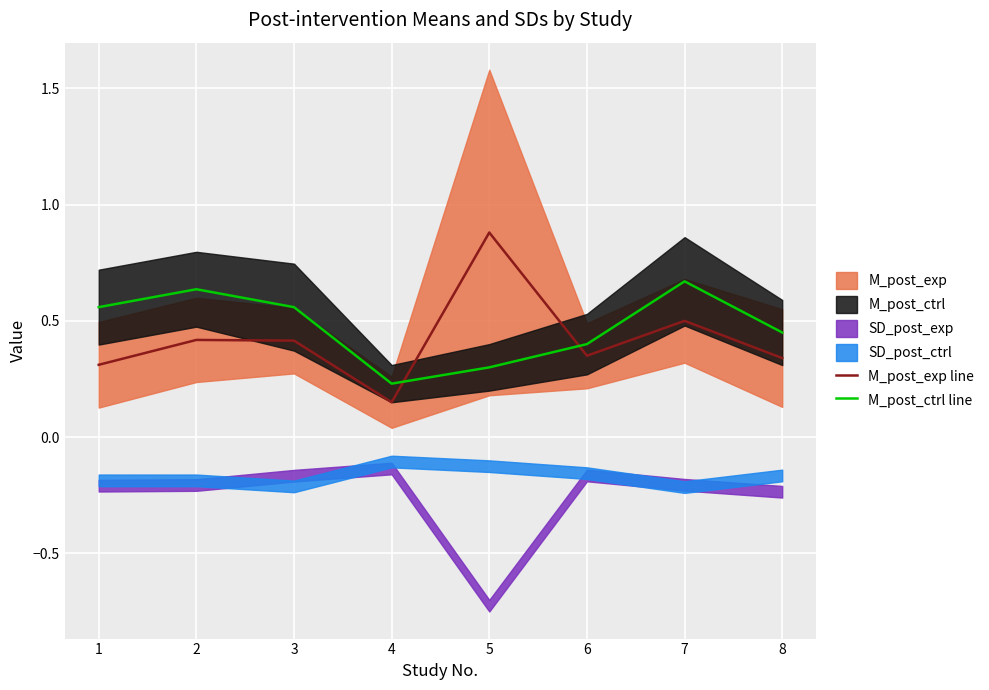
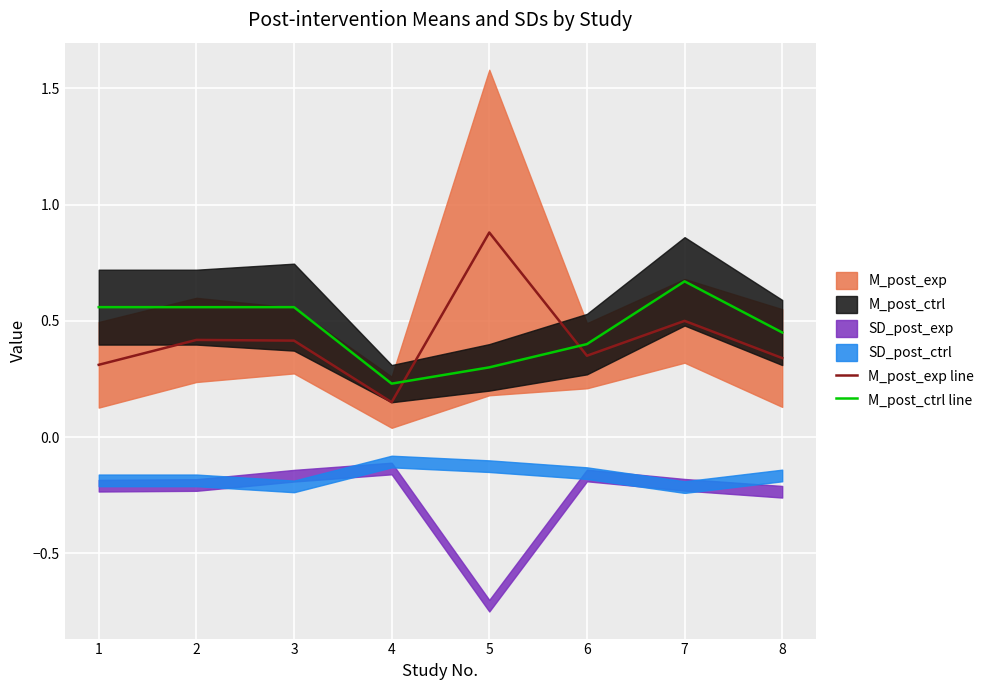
  {
    "M_post_exp line": {
      "1": 0.31,
      "2": 0.42,
      "3": 0.42,
      "4": 0.15,
      "5": 0.88,
      "6": 0.35,
      "7": 0.50,
      "8": 0.34
    },
    "M_post_ctrl line": {
      "1": 0.56,
-     "2": 0.64,
+     "2": 0.56,
      "4": 0.23,
      "5": 0.30,
      "6": 0.40,
      "8": 0.45
    }
  }
